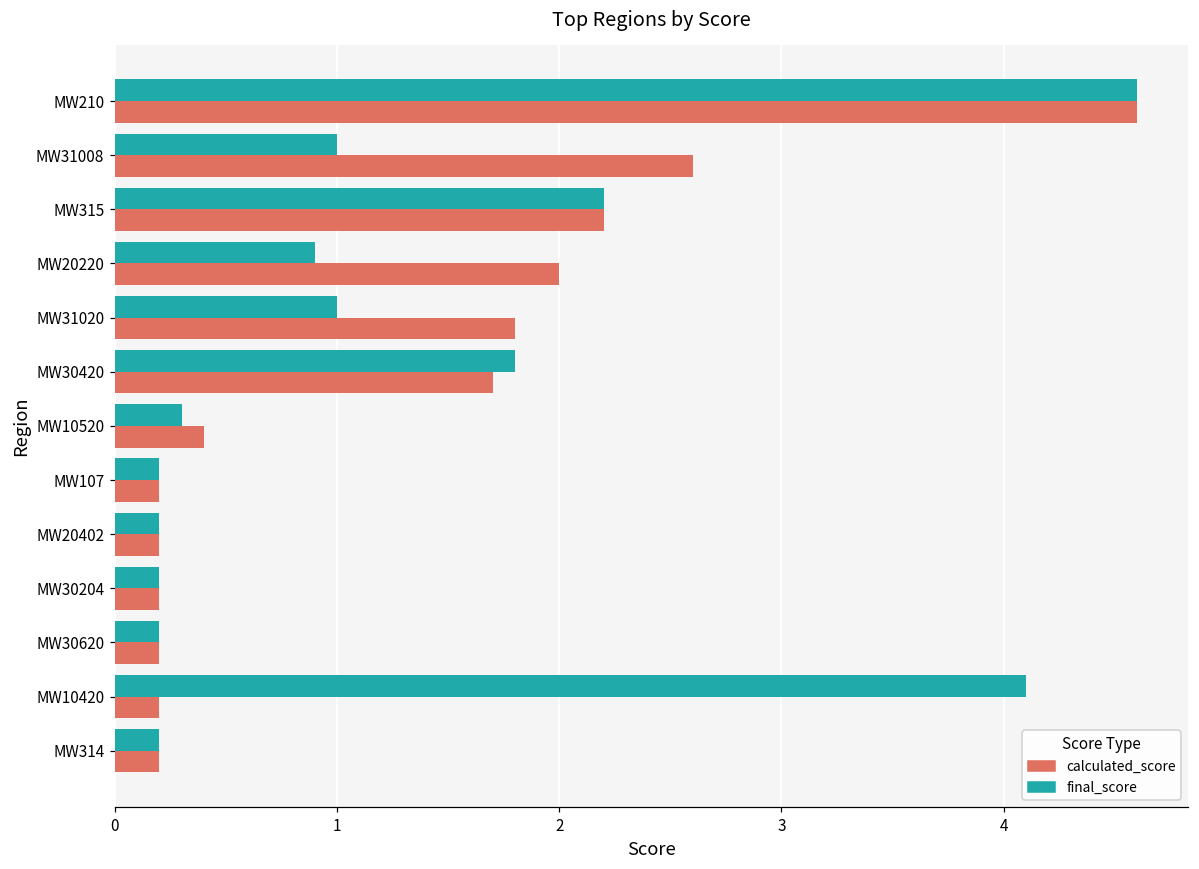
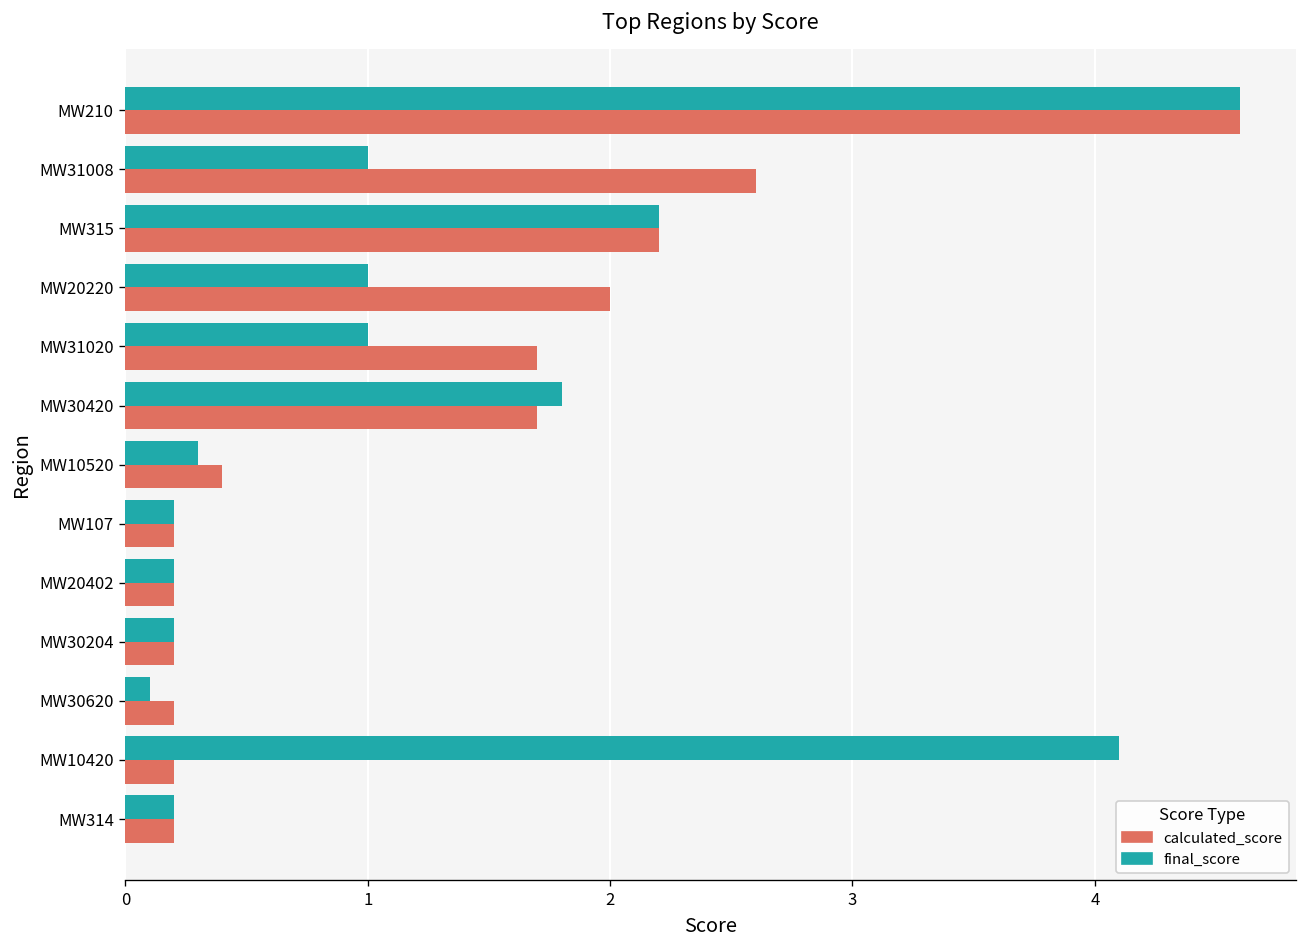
  {
    "final_score": {
      "MW210": 4.6,
      "MW31008": 1.0,
      "MW315": 2.2,
-     "MW20220": 0.9,
+     "MW20220": 1.0,
      "MW31020": 1.0,
      "MW30420": 1.8,
      "MW10520": 0.3,
      "MW107": 0.2,
      "MW20402": 0.2,
      "MW30204": 0.2,
-     "MW30620": 0.2,
+     "MW30620": 0.1,
      "MW10420": 4.1,
      "MW314": 0.2
    },
    "calculated_score": {
      "MW210": 4.6,
      "MW31008": 2.6,
      "MW315": 2.2,
      "MW20220": 2.0,
-     "MW31020": 1.8,
+     "MW31020": 1.7,
      "MW30420": 1.7,
      "MW10520": 0.4,
      "MW107": 0.2,
      "MW20402": 0.2,
      "MW30204": 0.2,
      "MW30620": 0.2,
      "MW10420": 0.2,
      "MW314": 0.2
    }
  }
